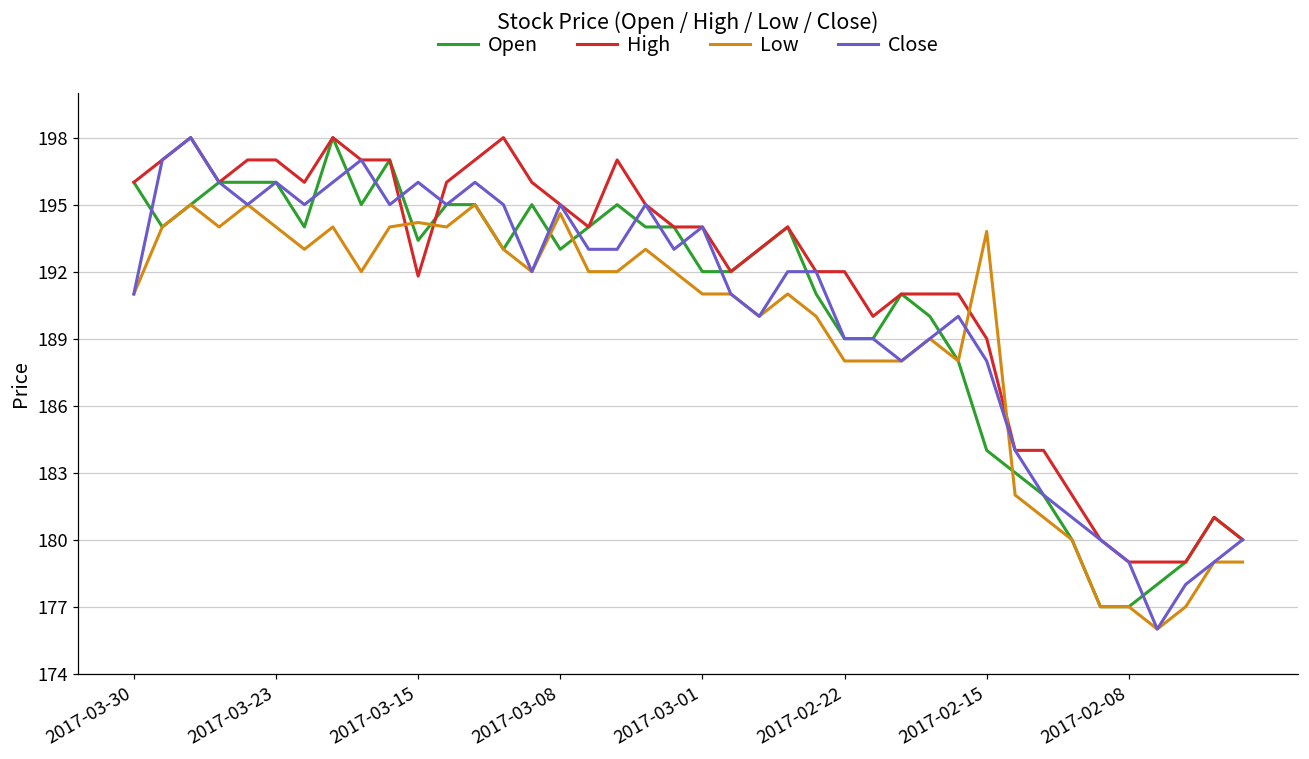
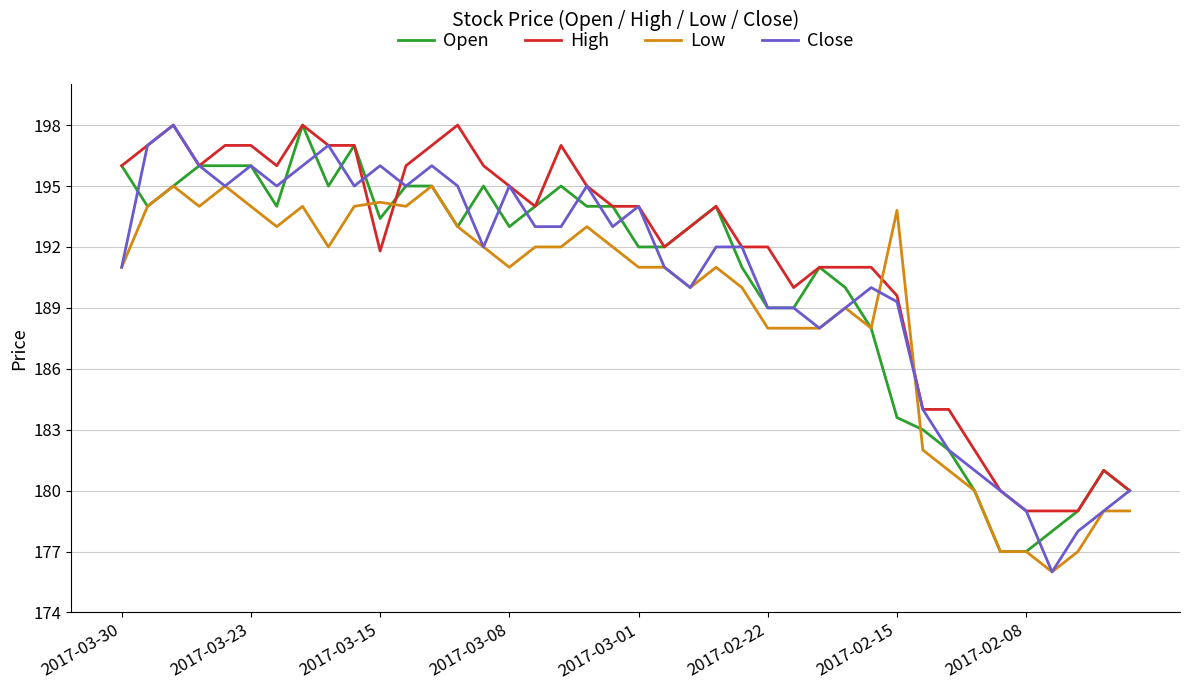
  {
    "Open": {
      "2017-03-15": 193.4,
      "2017-03-08": 193.0,
      "2017-03-01": 192.0,
-     "2017-02-15": 184.0
+     "2017-02-15": 183.6
    },
    "High": {
      "2017-03-23": 197.0,
      "2017-03-15": 191.8,
      "2017-02-22": 192.0,
-     "2017-02-15": 189.0
+     "2017-02-15": 189.6
    },
    "Low": {
      "2017-03-23": 194.0,
      "2017-03-15": 194.2,
-     "2017-03-08": 194.6,
+     "2017-03-08": 191.0,
      "2017-03-01": 191.0,
      "2017-02-22": 188.0,
      "2017-02-15": 193.8
    },
    "Close": {
      "2017-03-15": 196.0,
-     "2017-02-15": 188.0
+     "2017-02-15": 189.3
    }
  }
